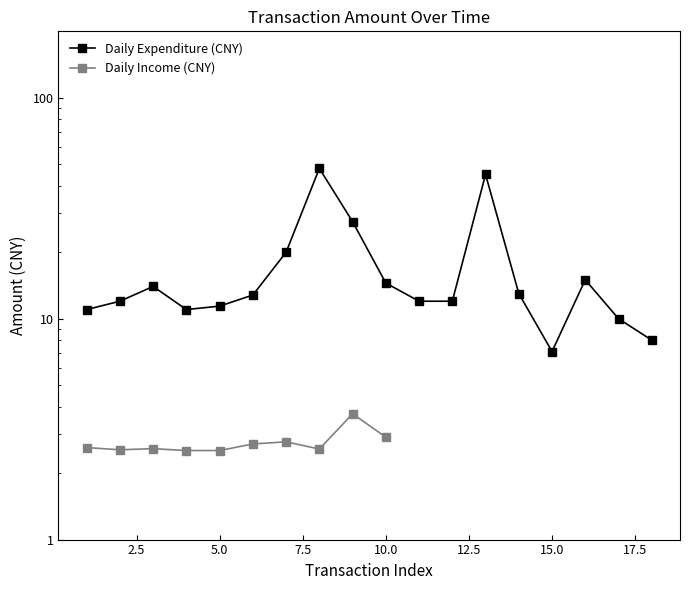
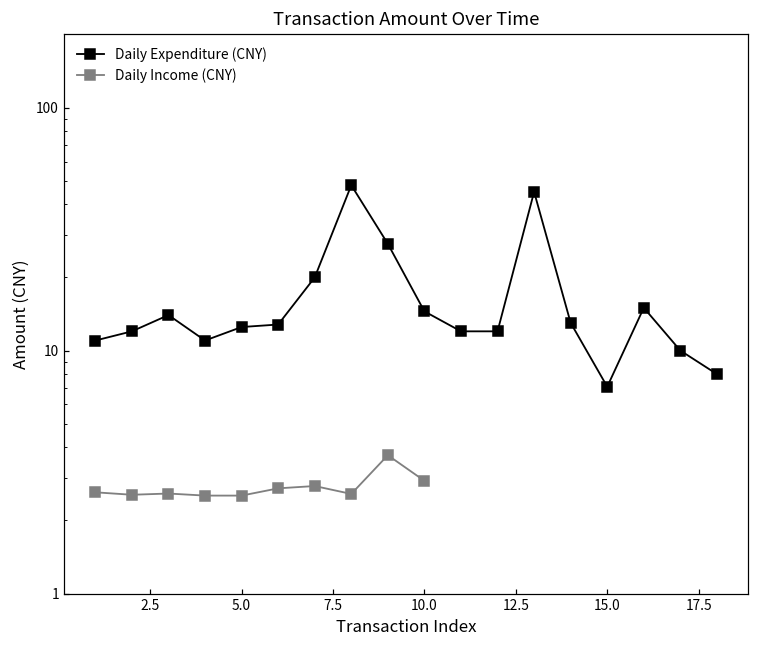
  {
    "Daily Expenditure (CNY)": {
-     "5.0": 11,
+     "5.0": 13,
      "10.0": 15,
      "15.0": 7
    },
    "Daily Income (CNY)": {
      "5.0": 2.5,
      "10.0": 2.9
    }
  }
